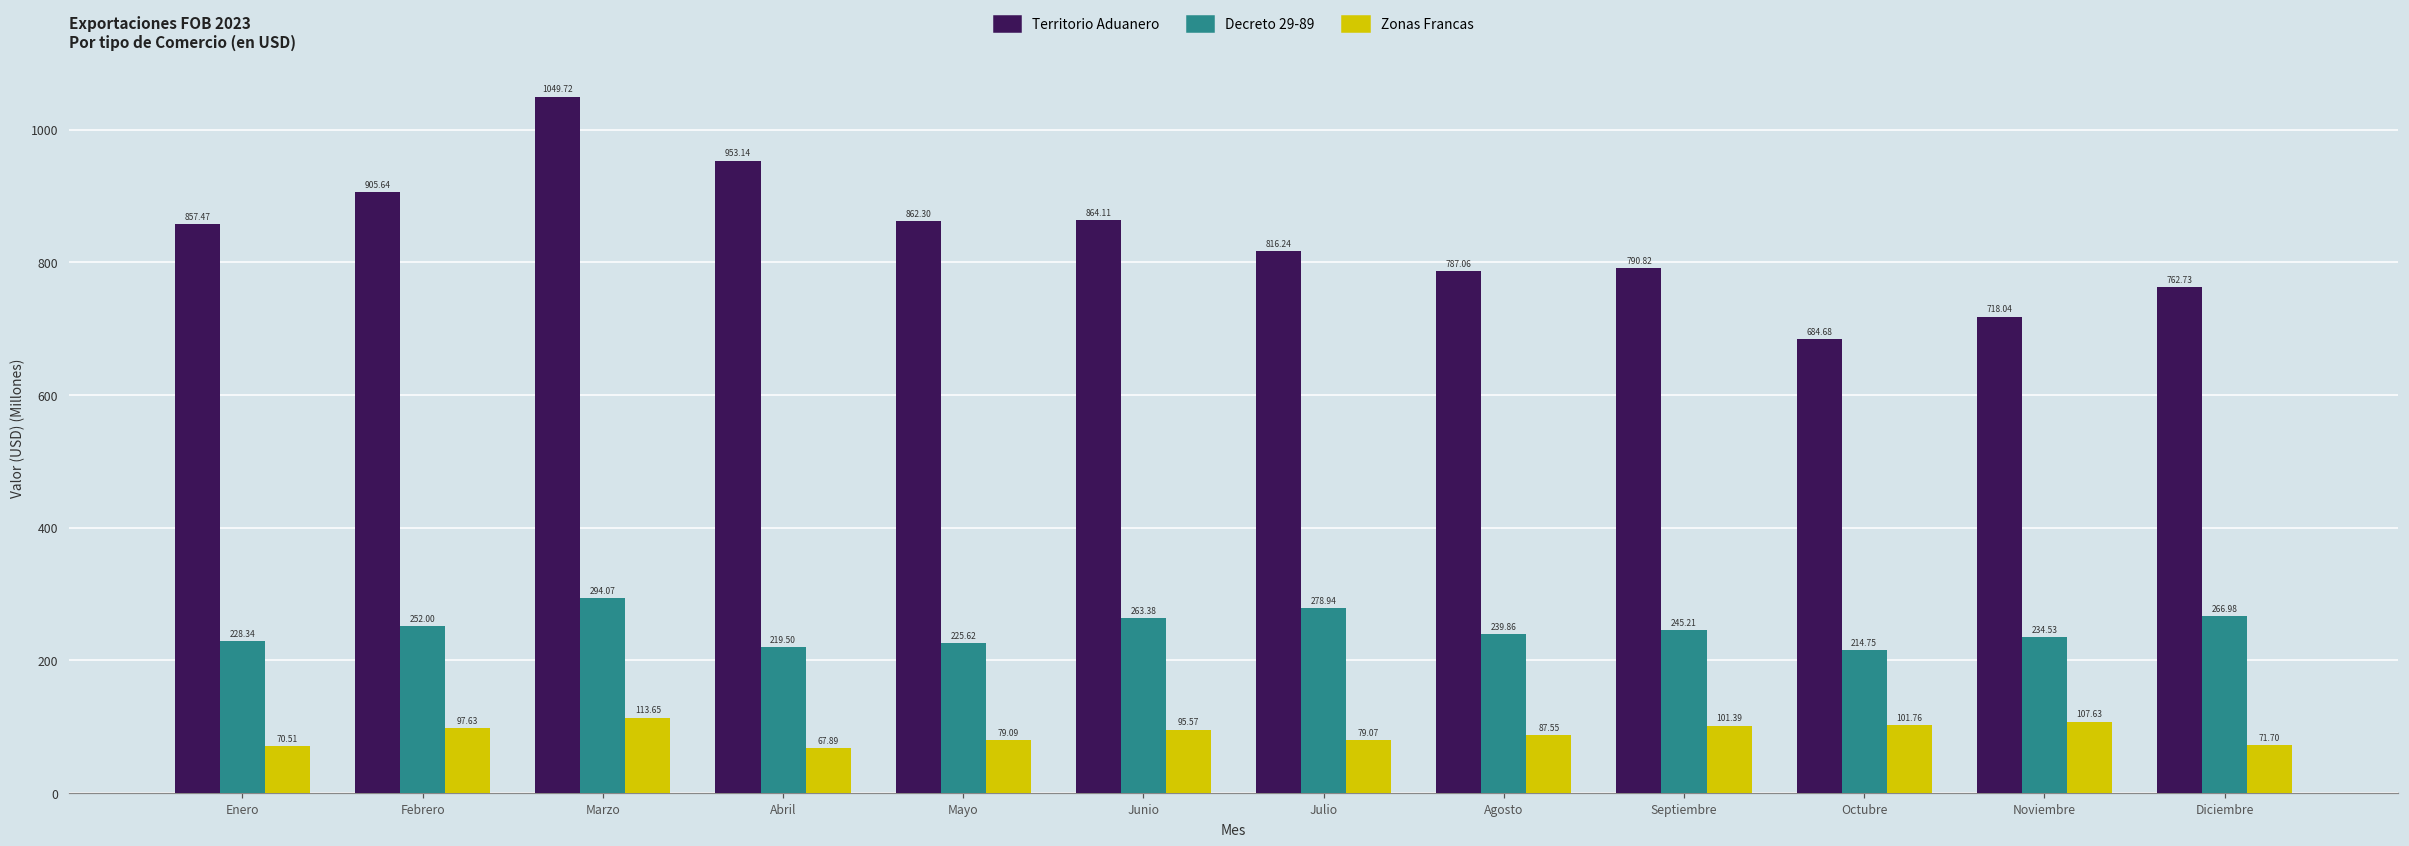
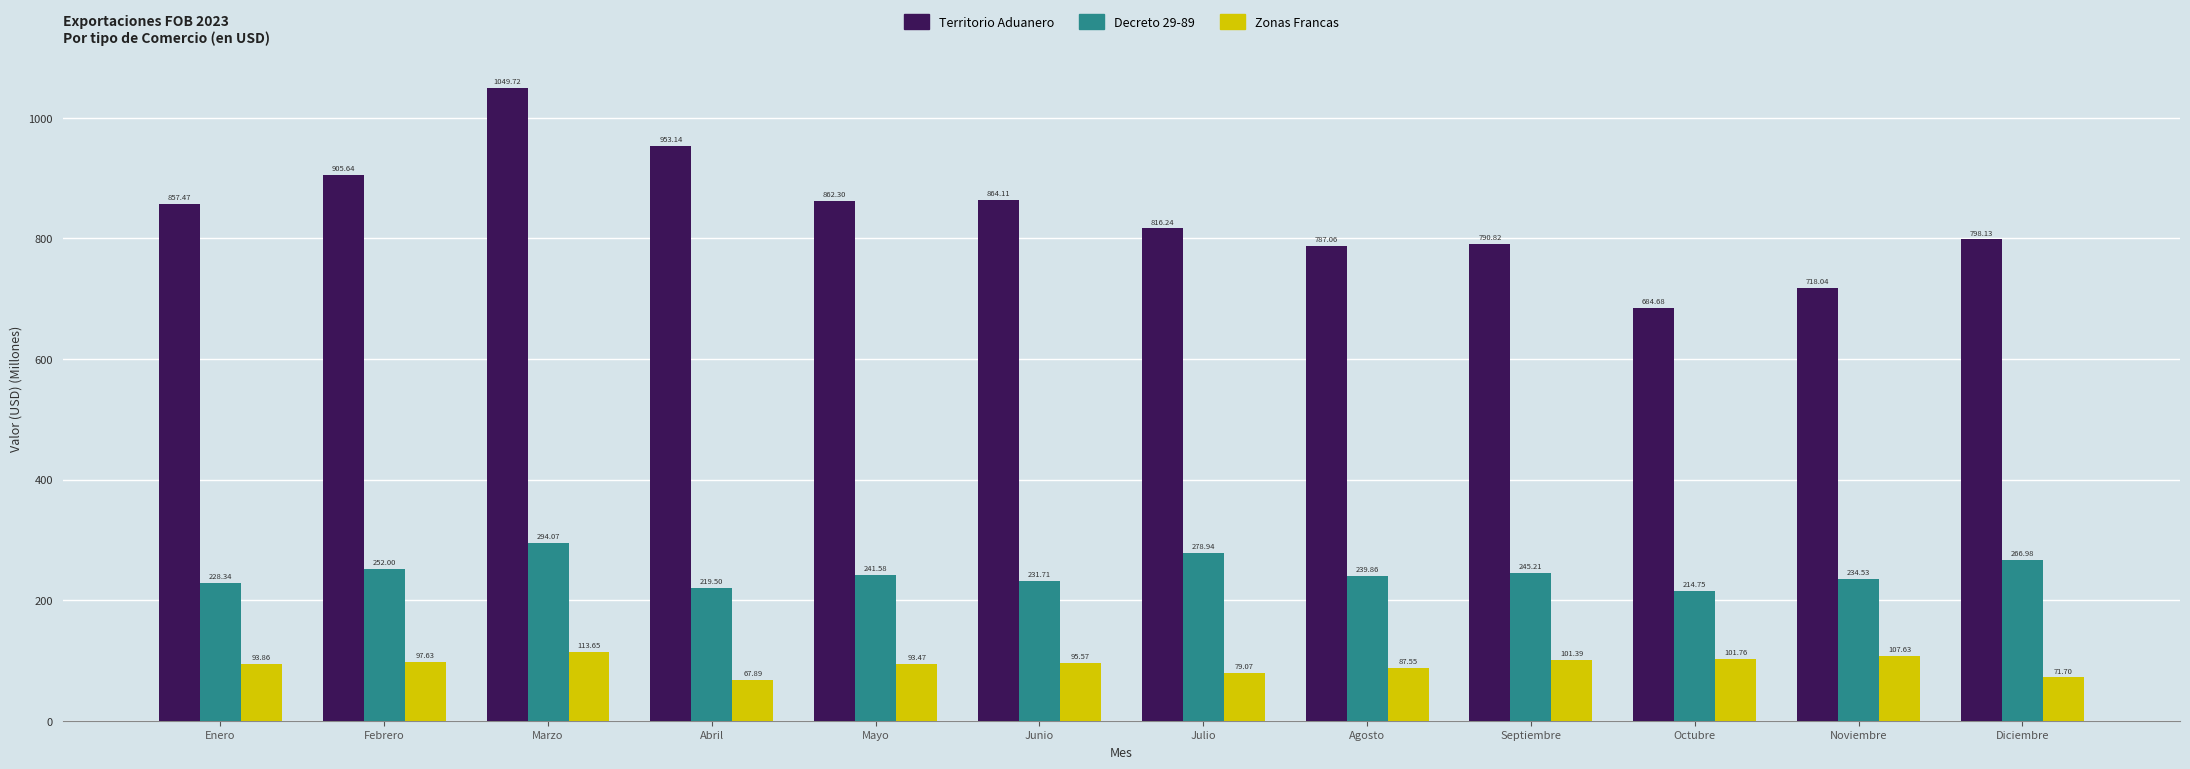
  {
    "Territorio Aduanero": {
      "Enero": 857.47,
      "Febrero": 905.64,
      "Marzo": 1049.72,
      "Abril": 953.14,
      "Mayo": 862.30,
      "Junio": 864.11,
      "Julio": 816.24,
      "Agosto": 787.06,
      "Septiembre": 790.82,
      "Octubre": 684.68,
      "Noviembre": 718.04,
-     "Diciembre": 762.73
+     "Diciembre": 798.13
    },
    "Decreto 29-89": {
      "Enero": 228.34,
      "Febrero": 252.00,
      "Marzo": 294.07,
      "Abril": 219.50,
-     "Mayo": 225.62,
-     "Junio": 263.38,
+     "Mayo": 241.58,
+     "Junio": 231.71,
      "Julio": 278.94,
      "Agosto": 239.86,
      "Septiembre": 245.21,
      "Octubre": 214.75,
      "Noviembre": 234.53,
      "Diciembre": 266.98
    },
    "Zonas Francas": {
-     "Enero": 70.51,
+     "Enero": 93.86,
      "Febrero": 97.63,
      "Marzo": 113.65,
      "Abril": 67.89,
-     "Mayo": 79.09,
+     "Mayo": 93.47,
      "Junio": 95.57,
      "Julio": 79.07,
      "Agosto": 87.55,
      "Septiembre": 101.39,
      "Octubre": 101.76,
      "Noviembre": 107.63,
      "Diciembre": 71.70
    }
  }
